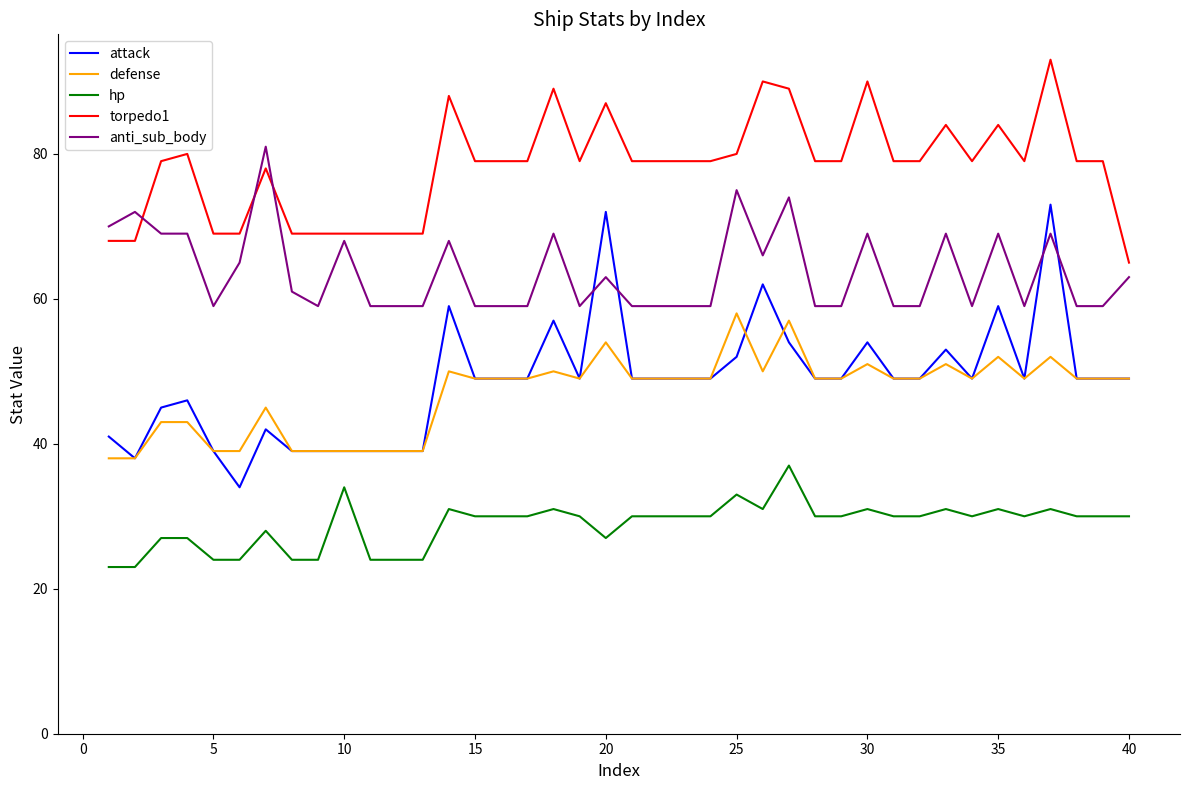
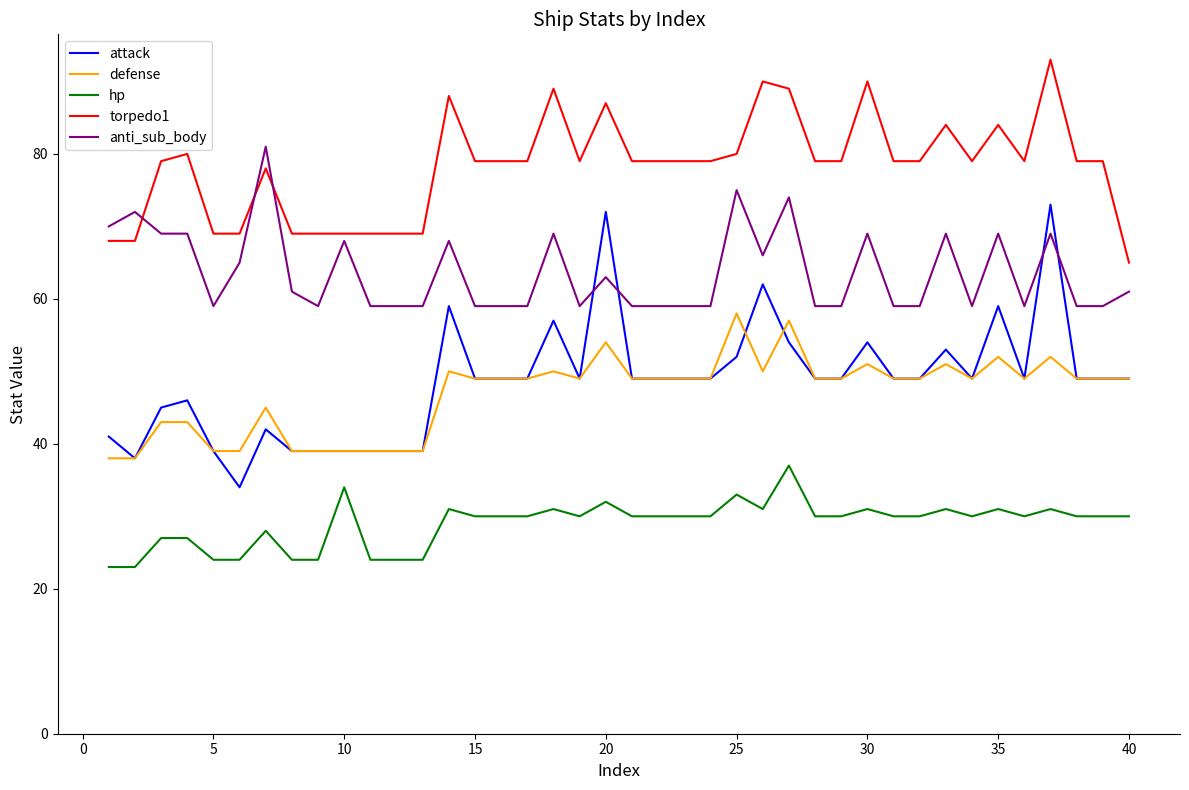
  {
    "attack": {
      "20": 72,
      "25": 52,
      "30": 54,
      "35": 59
    },
    "defense": {
      "20": 54,
      "25": 58,
      "30": 51,
      "35": 52
    },
    "hp": {
      "5": 24,
      "10": 34,
      "15": 30,
-     "20": 27,
+     "20": 32,
      "25": 33,
      "30": 31,
      "35": 31,
      "40": 30
    },
    "torpedo1": {
      "5": 69,
      "10": 69,
      "15": 79,
      "20": 87,
      "25": 80,
      "30": 90,
      "35": 84,
      "40": 65
    },
    "anti_sub_body": {
      "5": 59,
      "10": 68,
      "15": 59,
      "20": 63,
      "25": 75,
      "30": 69,
      "35": 69,
-     "40": 63
+     "40": 61
    }
  }
